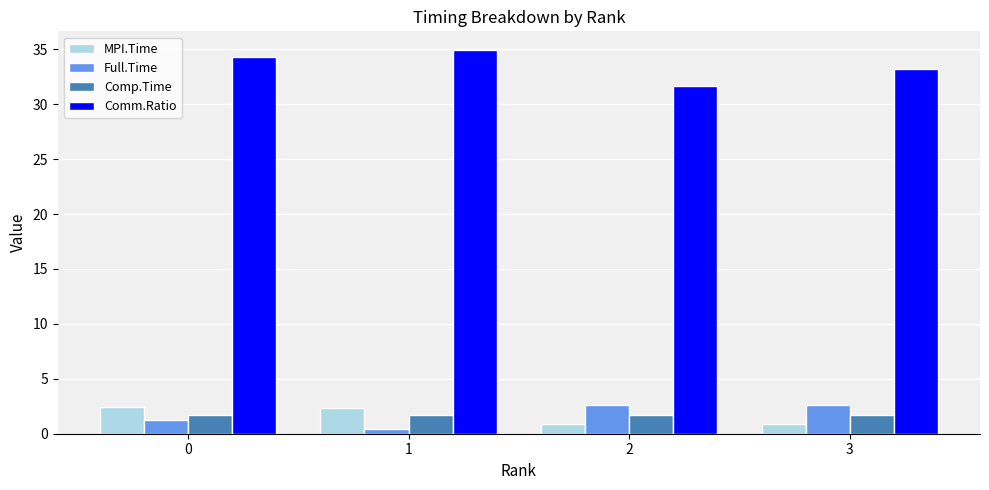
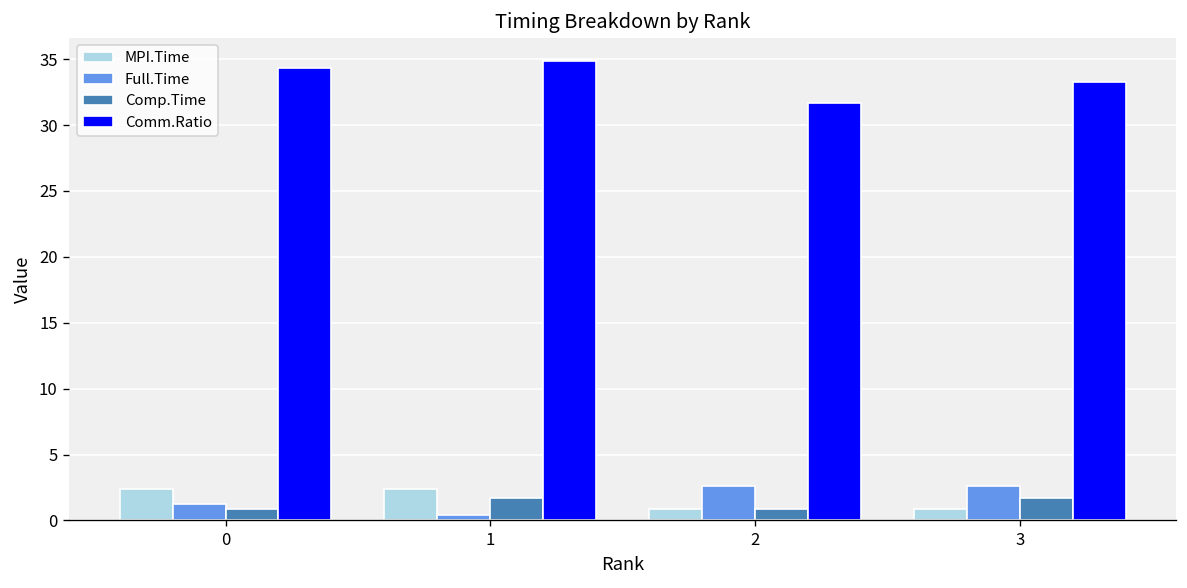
  {
    "MPI.Time": {
      "0": 2.4,
      "1": 2.4,
      "2": 0.9,
      "3": 0.9
    },
    "Full.Time": {
      "0": 1.3,
      "1": 0.4,
      "2": 2.6,
      "3": 2.6
    },
    "Comp.Time": {
-     "0": 1.7,
+     "0": 0.9,
      "1": 1.7,
-     "2": 1.7,
+     "2": 0.9,
      "3": 1.7
    },
    "Comm.Ratio": {
      "0": 34.3,
      "1": 34.9,
      "2": 31.7,
      "3": 33.2
    }
  }
